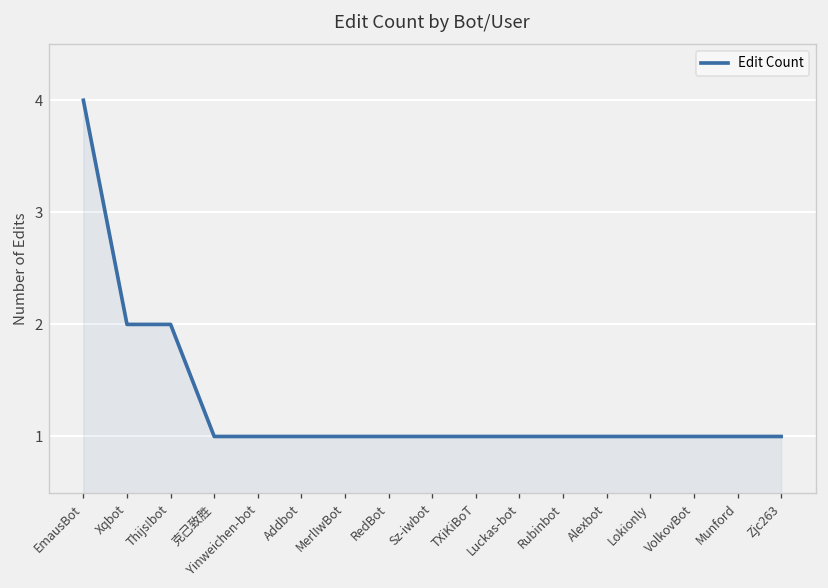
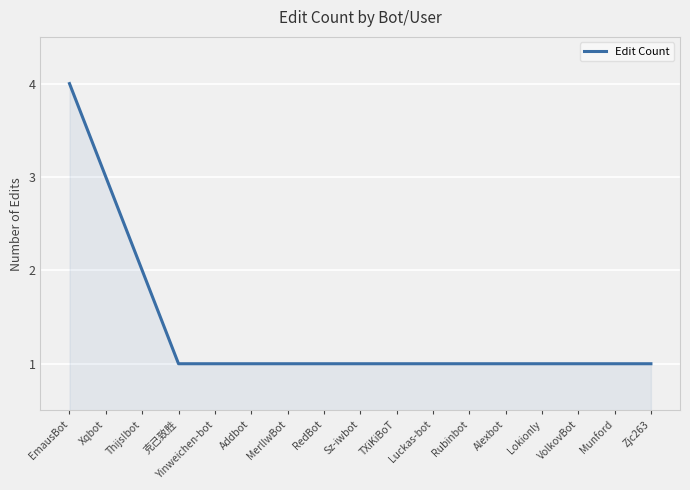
  {
    "EmausBot": 4,
-   "Xqbot": 2,
+   "Xqbot": 3,
    "Thijs!bot": 2,
    "克己致胜": 1,
    "Yinweichen-bot": 1,
    "Addbot": 1,
    "MerlIwBot": 1,
    "RedBot": 1,
    "Sz-iwbot": 1,
    "TXiKiBoT": 1,
    "Luckas-bot": 1,
    "Rubinbot": 1,
    "Alexbot": 1,
    "Lokionly": 1,
    "VolkovBot": 1,
    "Munford": 1,
    "Zjc263": 1
  }
